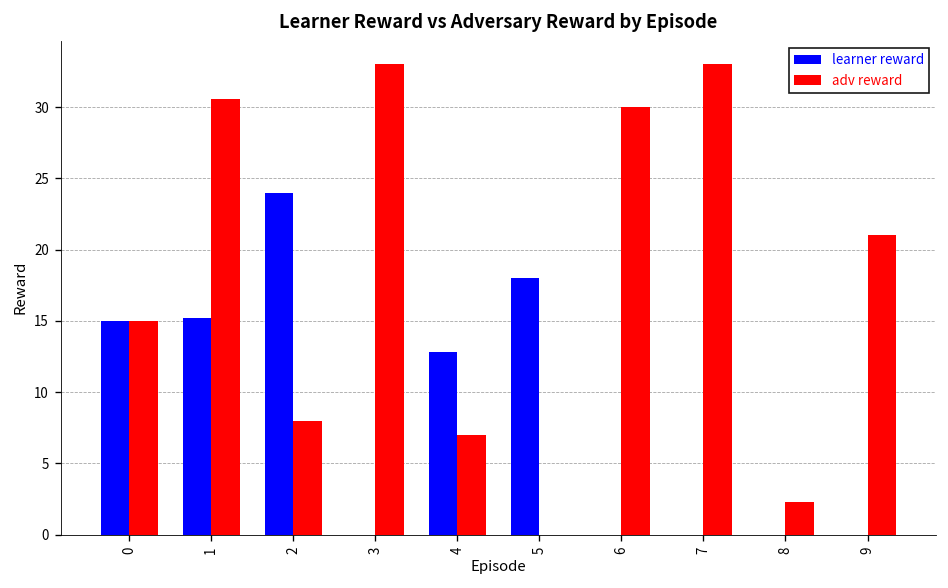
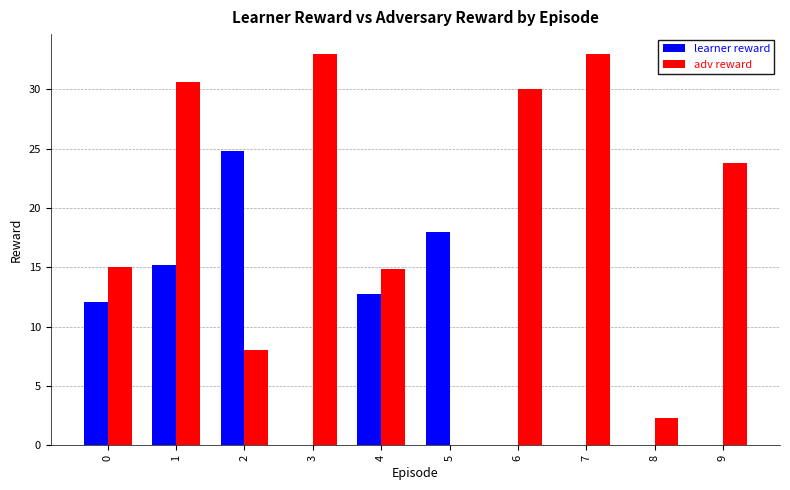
  {
    "learner reward": {
-     "0": 15.0,
+     "0": 12.1,
      "1": 15.2,
-     "2": 24.0,
+     "2": 24.8,
      "3": 0.0,
      "4": 12.8,
      "5": 18.0,
      "6": 0.0,
      "7": 0.0,
      "8": 0.0,
      "9": 0.0
    },
    "adv reward": {
      "0": 15.0,
      "1": 30.6,
      "2": 8.0,
      "3": 33.0,
-     "4": 7.0,
+     "4": 14.9,
      "5": 0.0,
      "6": 30.0,
      "7": 33.0,
      "8": 2.3,
-     "9": 21.0
+     "9": 23.8
    }
  }
